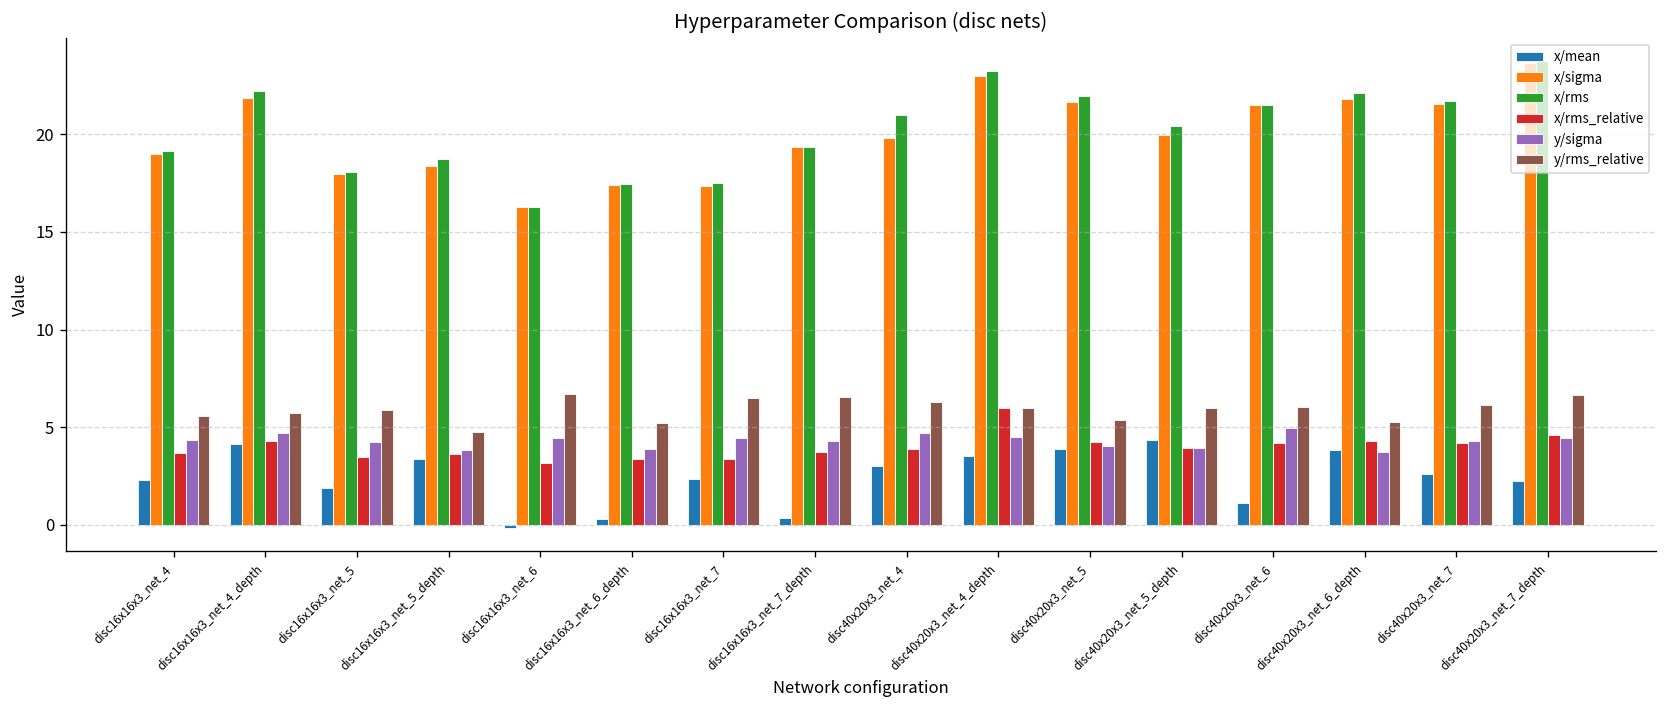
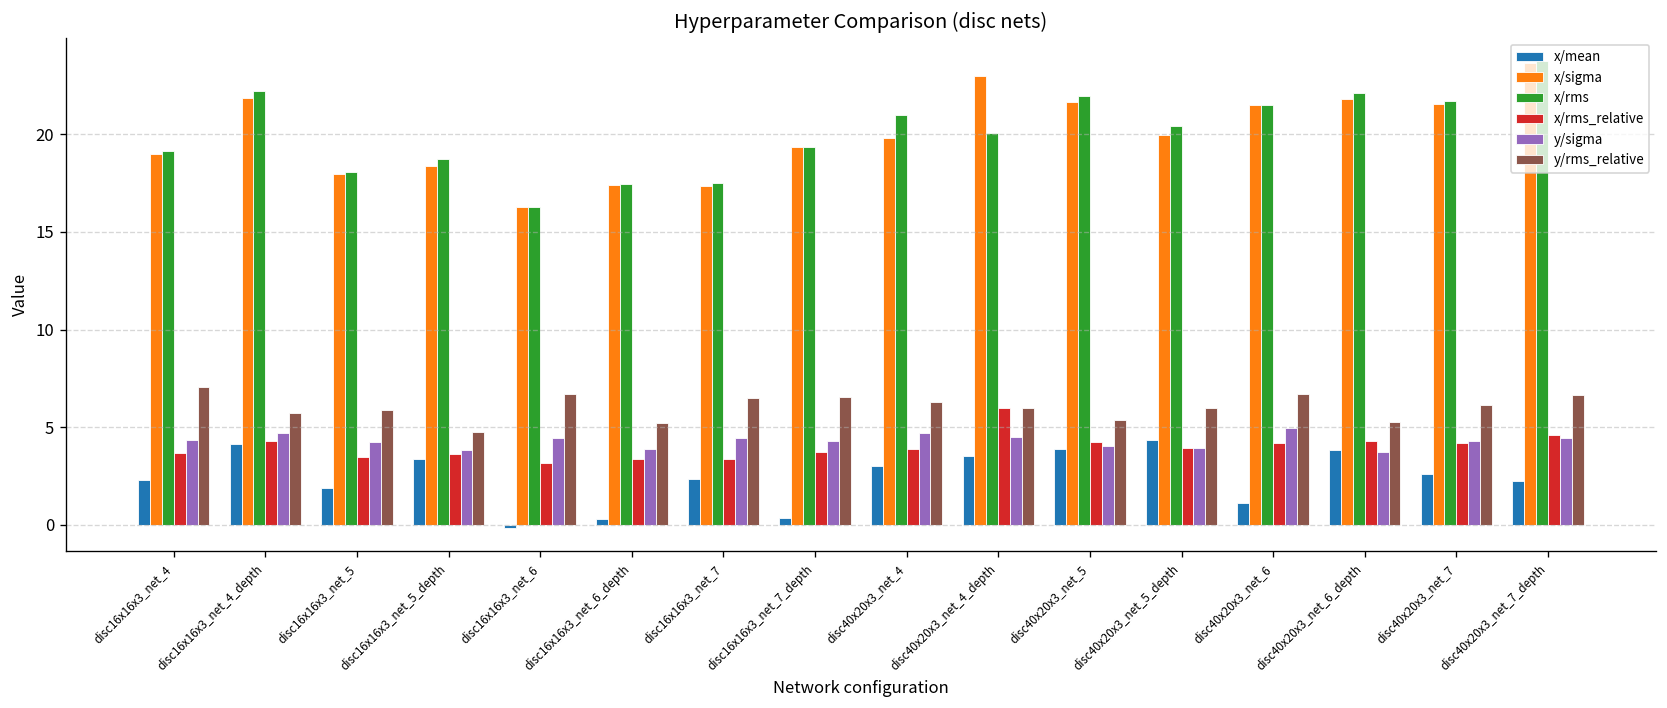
  {
    "x/mean": {
      "disc16x16x3_net_4": 2.3,
      "disc16x16x3_net_4_depth": 4.1,
      "disc16x16x3_net_5": 1.9,
      "disc16x16x3_net_5_depth": 3.4,
      "disc16x16x3_net_6": -0.2,
      "disc16x16x3_net_6_depth": 0.3,
      "disc16x16x3_net_7": 2.4,
      "disc16x16x3_net_7_depth": 0.4,
      "disc40x20x3_net_4": 3.0,
      "disc40x20x3_net_4_depth": 3.6,
      "disc40x20x3_net_5": 3.9,
      "disc40x20x3_net_5_depth": 4.4,
      "disc40x20x3_net_6": 1.1,
      "disc40x20x3_net_6_depth": 3.8,
      "disc40x20x3_net_7": 2.6,
      "disc40x20x3_net_7_depth": 2.3
    },
    "x/sigma": {
      "disc16x16x3_net_4": 19.0,
      "disc16x16x3_net_4_depth": 21.9,
      "disc16x16x3_net_5": 18.0,
      "disc16x16x3_net_5_depth": 18.4,
      "disc16x16x3_net_6": 16.3,
      "disc16x16x3_net_6_depth": 17.4,
      "disc16x16x3_net_7": 17.4,
      "disc16x16x3_net_7_depth": 19.4,
      "disc40x20x3_net_4": 19.8,
      "disc40x20x3_net_4_depth": 23.0,
      "disc40x20x3_net_5": 21.6,
      "disc40x20x3_net_5_depth": 20.0,
      "disc40x20x3_net_6": 21.5,
      "disc40x20x3_net_6_depth": 21.8,
      "disc40x20x3_net_7": 21.6
    },
    "x/rms": {
      "disc16x16x3_net_4": 19.1,
      "disc16x16x3_net_4_depth": 22.2,
      "disc16x16x3_net_5": 18.1,
      "disc16x16x3_net_5_depth": 18.7,
      "disc16x16x3_net_6": 16.3,
      "disc16x16x3_net_6_depth": 17.4,
      "disc16x16x3_net_7": 17.5,
      "disc16x16x3_net_7_depth": 19.4,
      "disc40x20x3_net_4": 21.0,
-     "disc40x20x3_net_4_depth": 23.2,
+     "disc40x20x3_net_4_depth": 20.0,
      "disc40x20x3_net_5": 22.0,
      "disc40x20x3_net_5_depth": 20.4,
      "disc40x20x3_net_6": 21.5,
      "disc40x20x3_net_6_depth": 22.1,
      "disc40x20x3_net_7": 21.7
    },
    "x/rms_relative": {
      "disc16x16x3_net_4": 3.7,
      "disc16x16x3_net_4_depth": 4.3,
      "disc16x16x3_net_5": 3.5,
      "disc16x16x3_net_5_depth": 3.6,
      "disc16x16x3_net_6": 3.2,
      "disc16x16x3_net_6_depth": 3.4,
      "disc16x16x3_net_7": 3.4,
      "disc16x16x3_net_7_depth": 3.8,
      "disc40x20x3_net_4": 3.9,
      "disc40x20x3_net_4_depth": 6.0,
      "disc40x20x3_net_5": 4.3,
      "disc40x20x3_net_5_depth": 4.0,
      "disc40x20x3_net_6": 4.2,
      "disc40x20x3_net_6_depth": 4.3,
      "disc40x20x3_net_7": 4.2,
      "disc40x20x3_net_7_depth": 4.6
    },
    "y/sigma": {
      "disc16x16x3_net_4": 4.4,
      "disc16x16x3_net_4_depth": 4.7,
      "disc16x16x3_net_5": 4.3,
      "disc16x16x3_net_5_depth": 3.9,
      "disc16x16x3_net_6": 4.4,
      "disc16x16x3_net_6_depth": 3.9,
      "disc16x16x3_net_7": 4.5,
      "disc16x16x3_net_7_depth": 4.3,
      "disc40x20x3_net_4": 4.7,
      "disc40x20x3_net_4_depth": 4.5,
      "disc40x20x3_net_5": 4.0,
      "disc40x20x3_net_5_depth": 4.0,
      "disc40x20x3_net_6": 5.0,
      "disc40x20x3_net_6_depth": 3.8,
      "disc40x20x3_net_7": 4.3,
      "disc40x20x3_net_7_depth": 4.5
    },
    "y/rms_relative": {
-     "disc16x16x3_net_4": 5.6,
+     "disc16x16x3_net_4": 7.1,
      "disc16x16x3_net_4_depth": 5.8,
      "disc16x16x3_net_5": 5.9,
      "disc16x16x3_net_5_depth": 4.8,
      "disc16x16x3_net_6": 6.7,
      "disc16x16x3_net_6_depth": 5.2,
      "disc16x16x3_net_7": 6.5,
      "disc16x16x3_net_7_depth": 6.6,
      "disc40x20x3_net_4": 6.3,
      "disc40x20x3_net_4_depth": 6.0,
      "disc40x20x3_net_5": 5.4,
      "disc40x20x3_net_5_depth": 6.0,
-     "disc40x20x3_net_6": 6.0,
+     "disc40x20x3_net_6": 6.7,
      "disc40x20x3_net_6_depth": 5.3,
      "disc40x20x3_net_7": 6.1,
      "disc40x20x3_net_7_depth": 6.7
    }
  }
